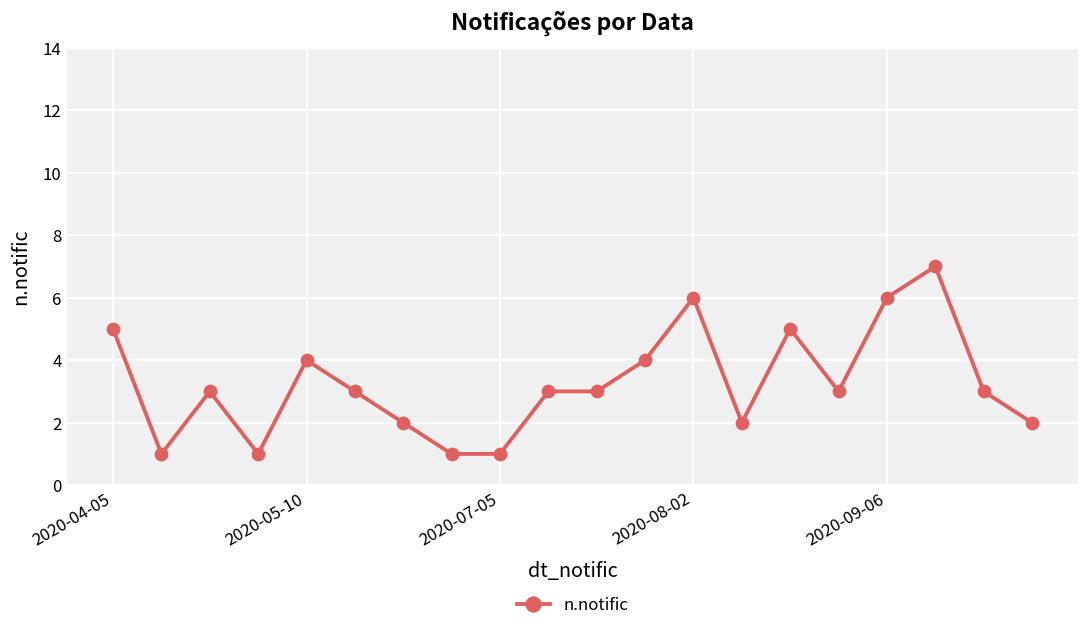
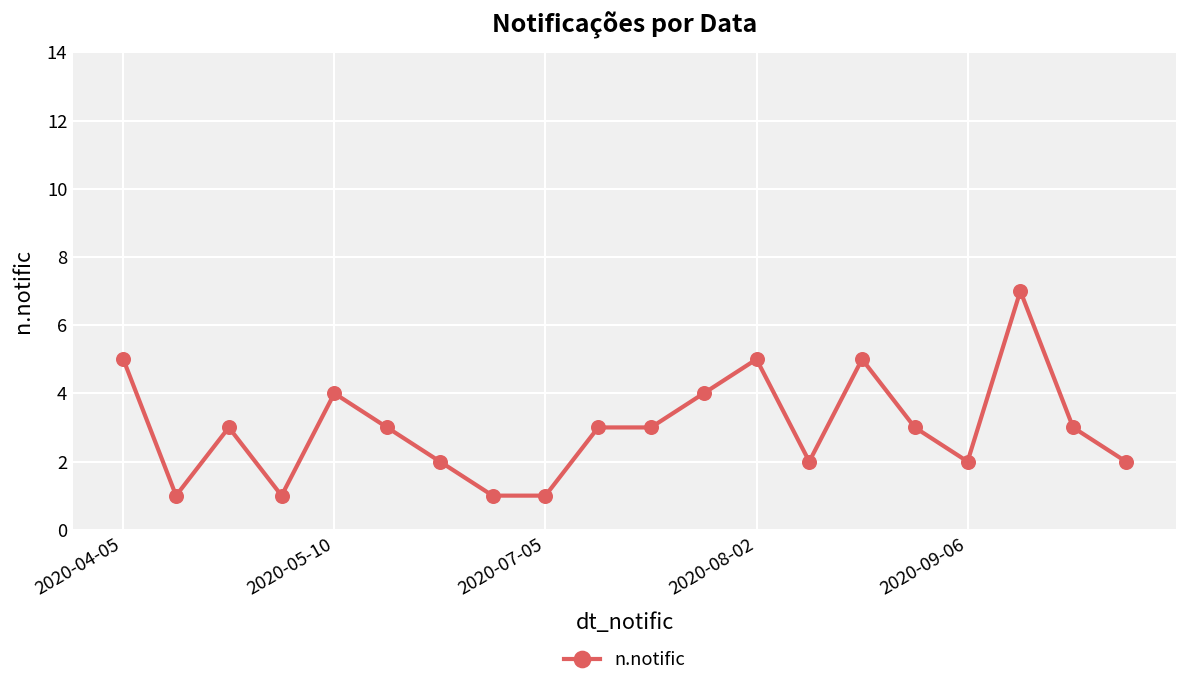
  {
    "2020-04-05": 5,
    "2020-05-10": 4,
    "2020-07-05": 1,
-   "2020-08-02": 6,
-   "2020-09-06": 6
+   "2020-08-02": 5,
+   "2020-09-06": 2
  }
